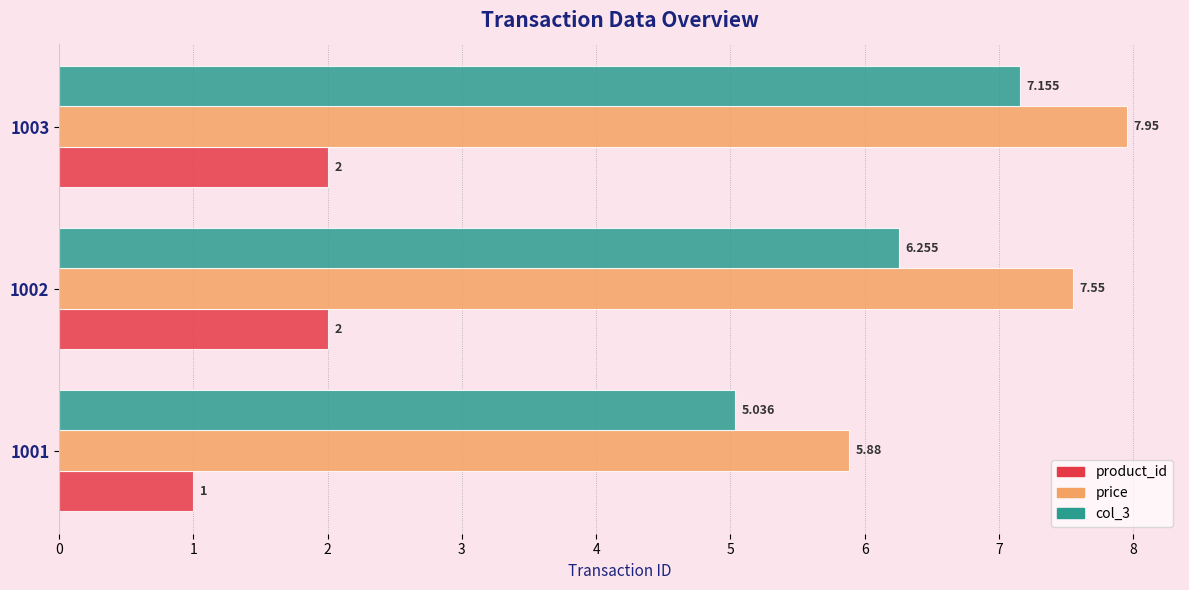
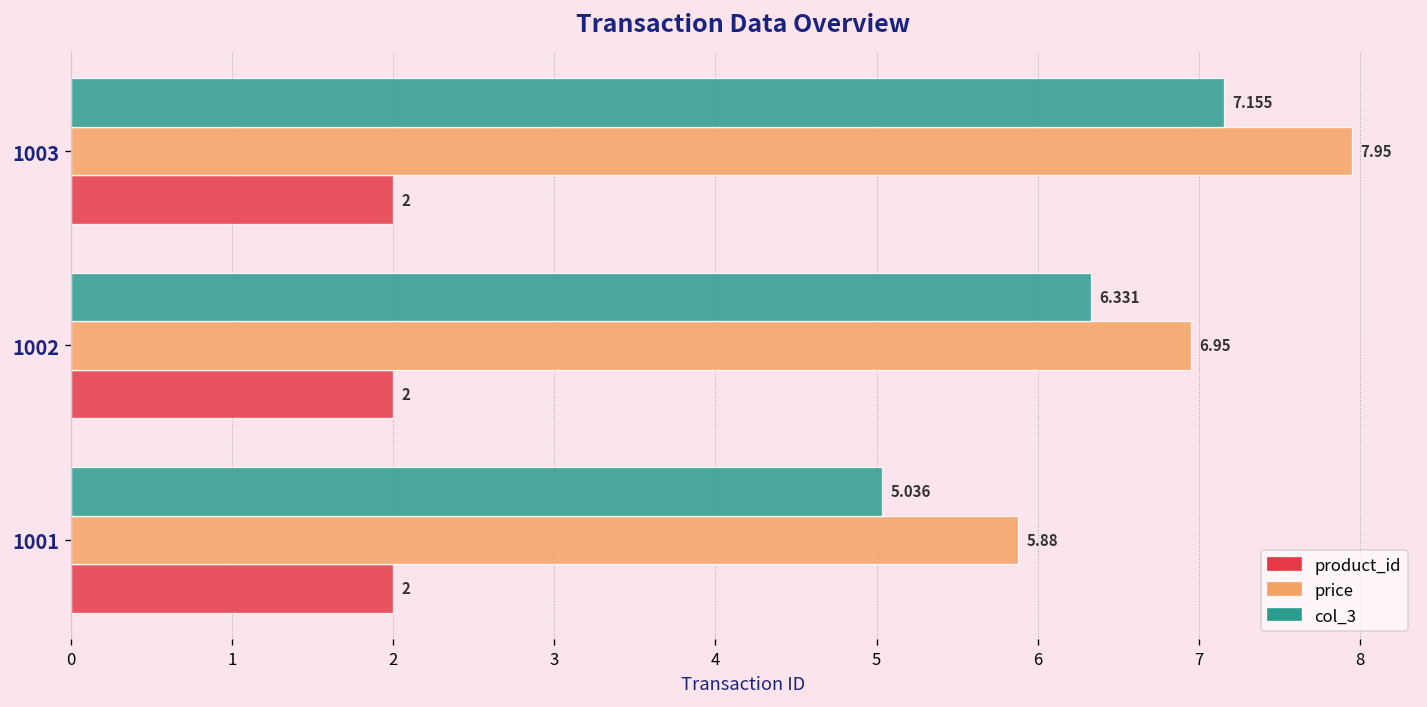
  {
    "product_id": {
      "1003": 2,
      "1002": 2,
-     "1001": 1
+     "1001": 2
    },
    "price": {
      "1003": 7.95,
-     "1002": 7.55,
+     "1002": 6.95,
      "1001": 5.88
    },
    "col_3": {
      "1003": 7.155,
-     "1002": 6.255,
+     "1002": 6.331,
      "1001": 5.036
    }
  }
